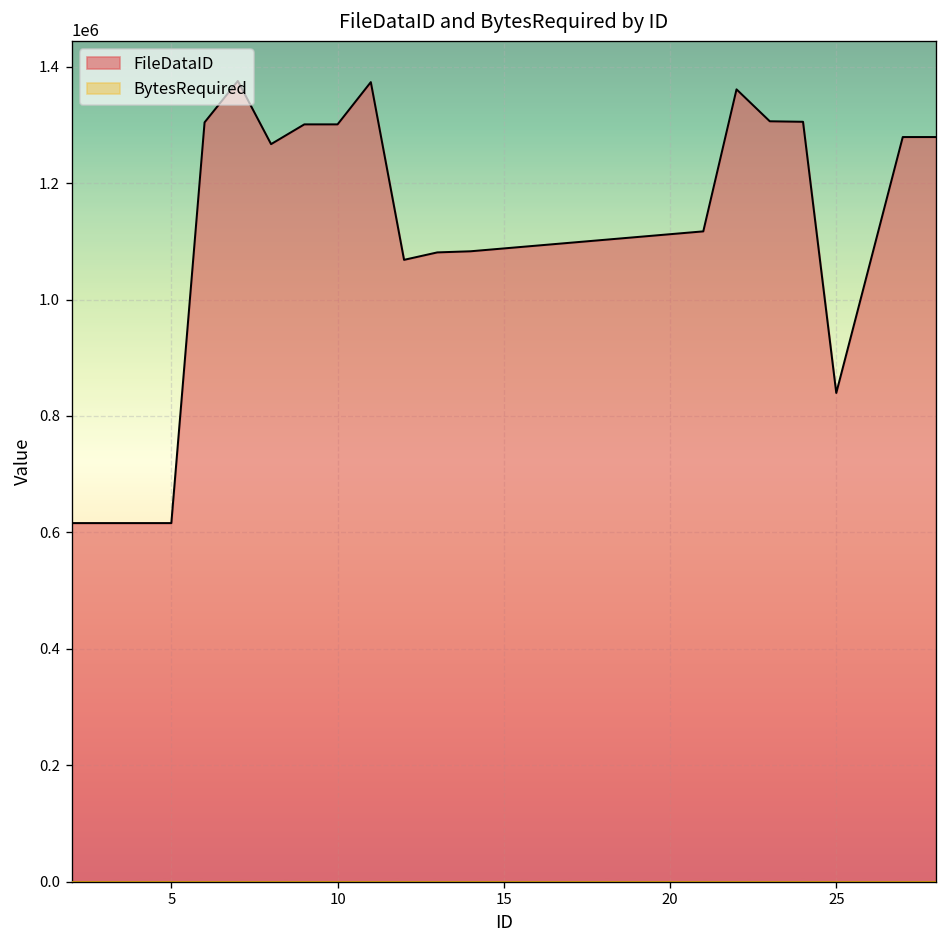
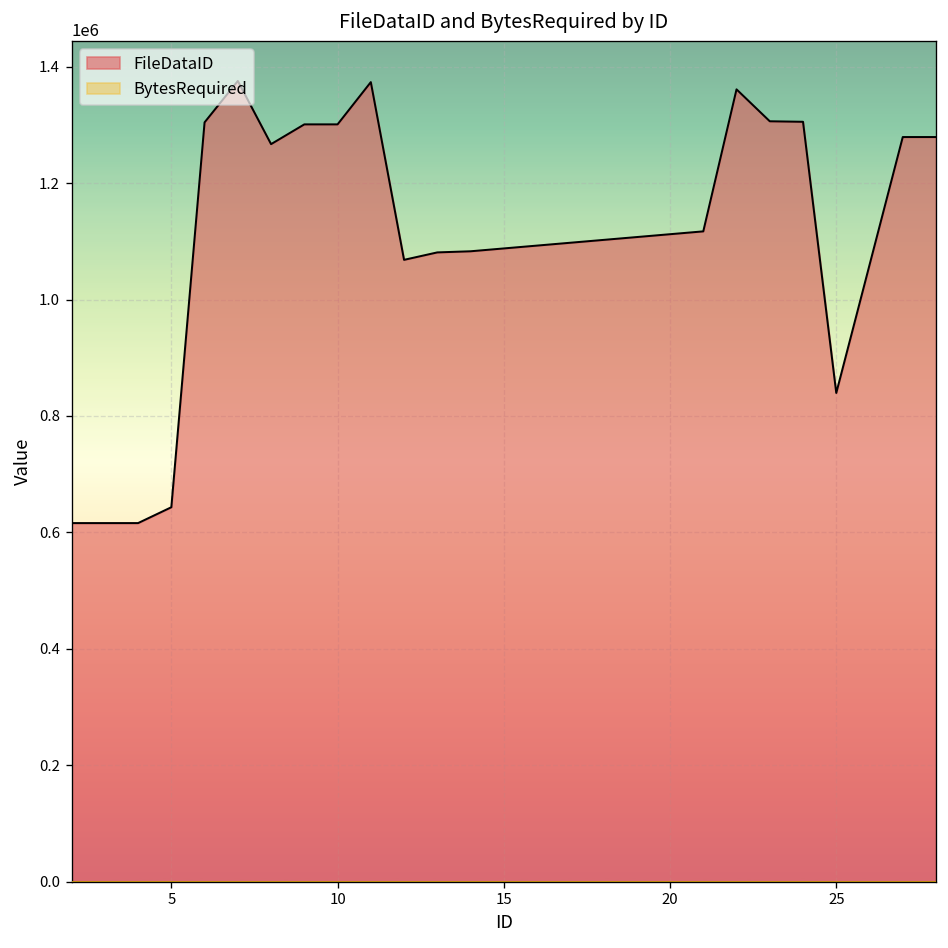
  {
    "FileDataID": {
-     "5": 620000,
+     "5": 640000,
      "10": 1300000,
      "25": 840000
    },
    "BytesRequired": {
      "5": 0,
      "10": 0,
      "25": 0
    }
  }
